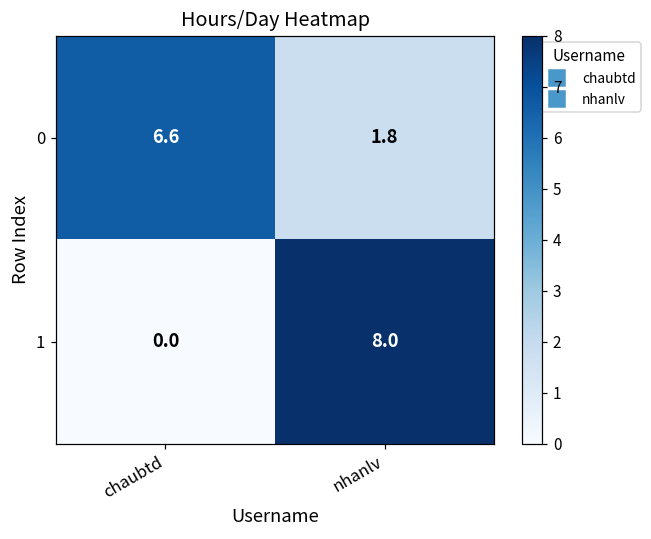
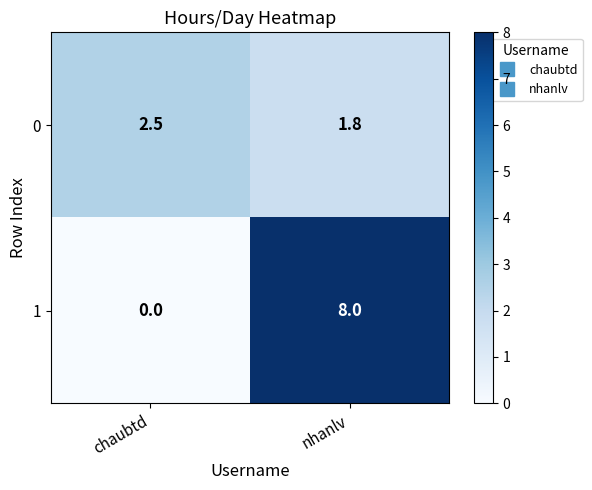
  {
    "0": {
-     "chaubtd": 6.6,
+     "chaubtd": 2.5,
      "nhanlv": 1.8
    },
    "1": {
      "chaubtd": 0.0,
      "nhanlv": 8.0
    }
  }
